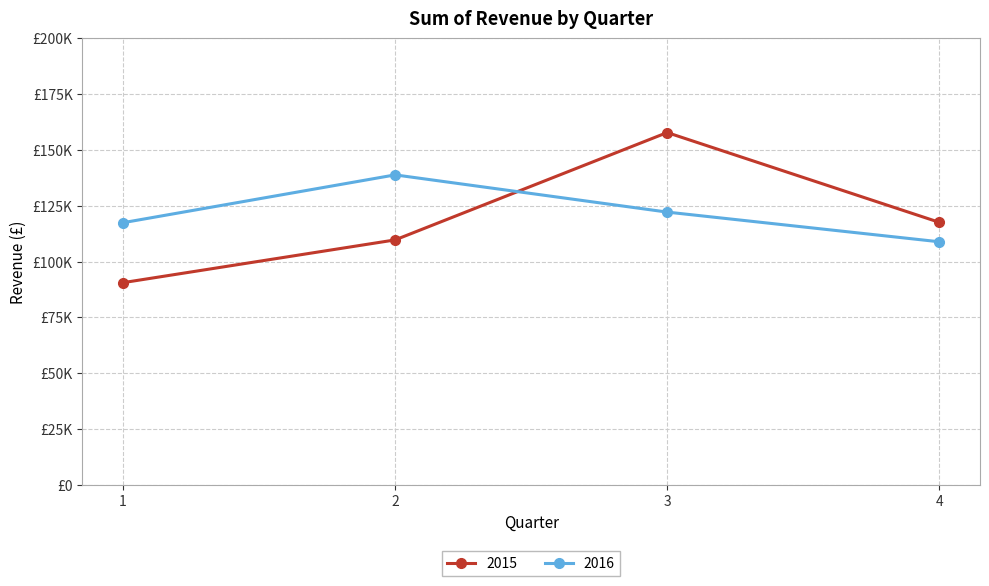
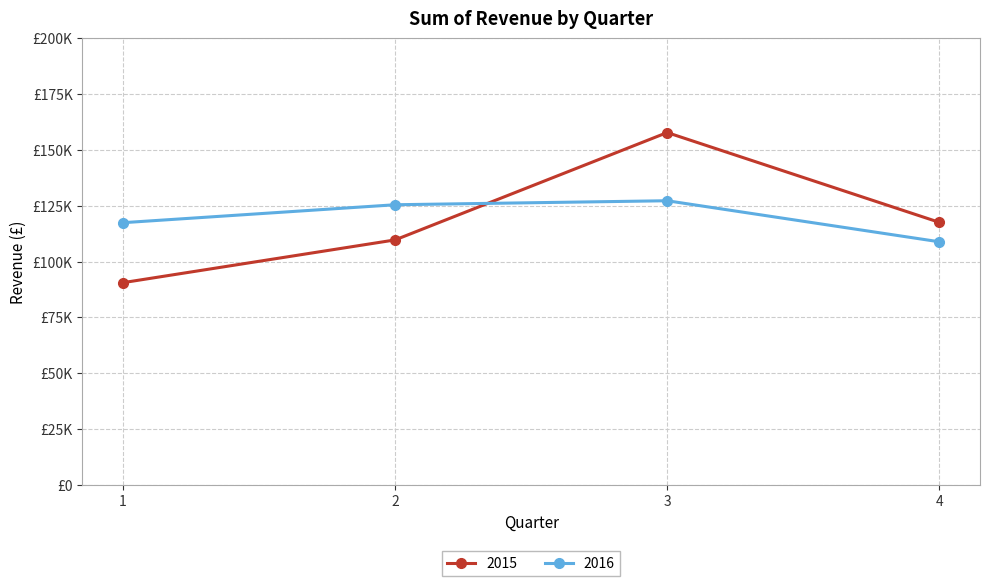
  {
    "2015": {
      "1": "£91000",
      "2": "£110000",
      "3": "£158000",
      "4": "£118000"
    },
    "2016": {
      "1": "£117000",
-     "2": "£139000",
-     "3": "£122000",
+     "2": "£125000",
+     "3": "£127000",
      "4": "£109000"
    }
  }
